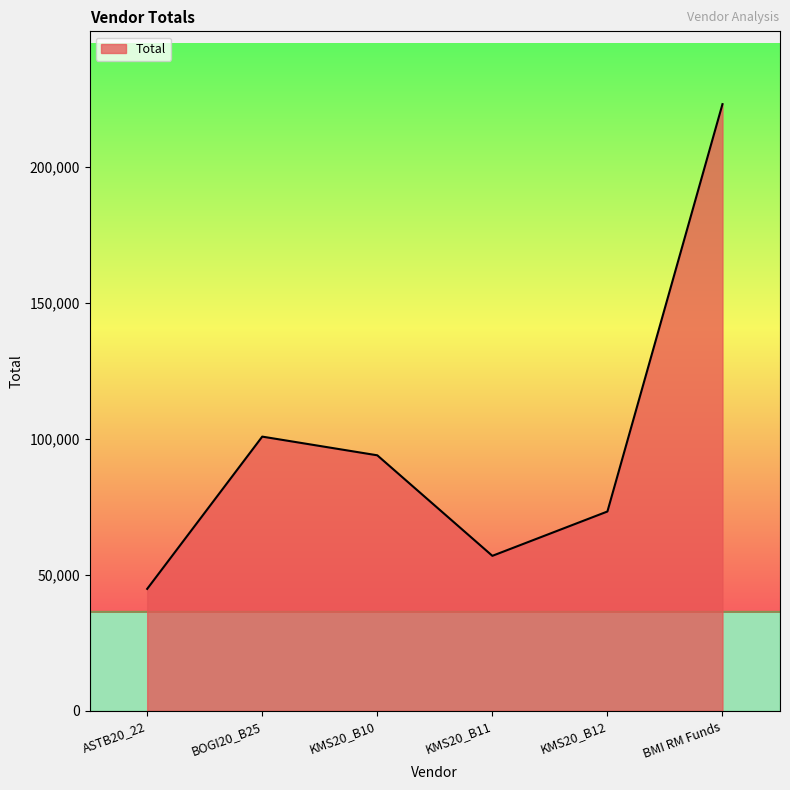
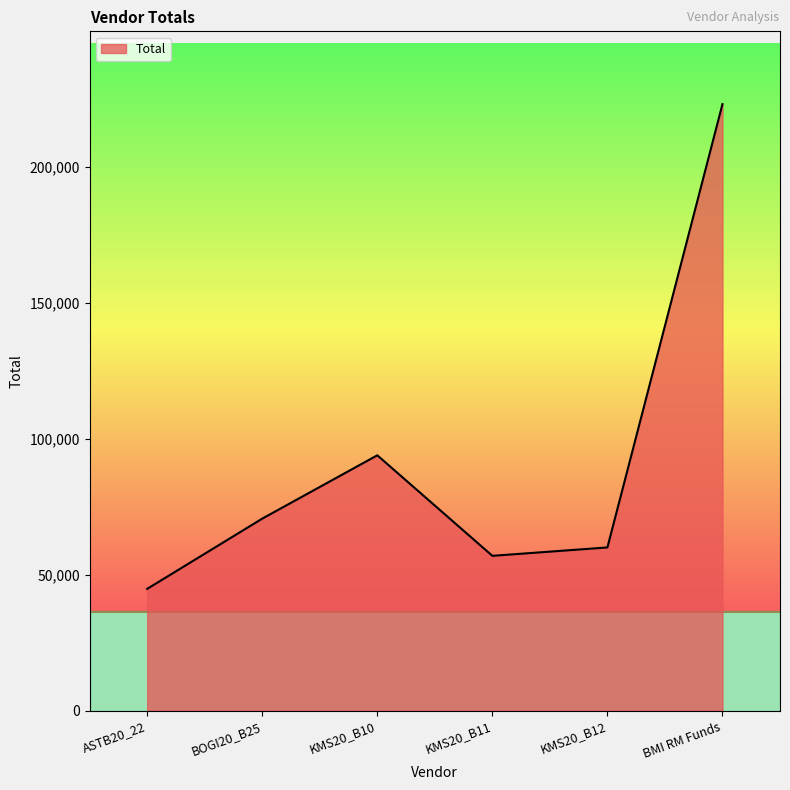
  {
    "ASTB20_22": "45,000",
-   "BOGI20_B25": "101,000",
+   "BOGI20_B25": "71,000",
    "KMS20_B10": "94,000",
    "KMS20_B11": "57,000",
-   "KMS20_B12": "73,000",
+   "KMS20_B12": "60,000",
    "BMI RM Funds": "223,000"
  }
